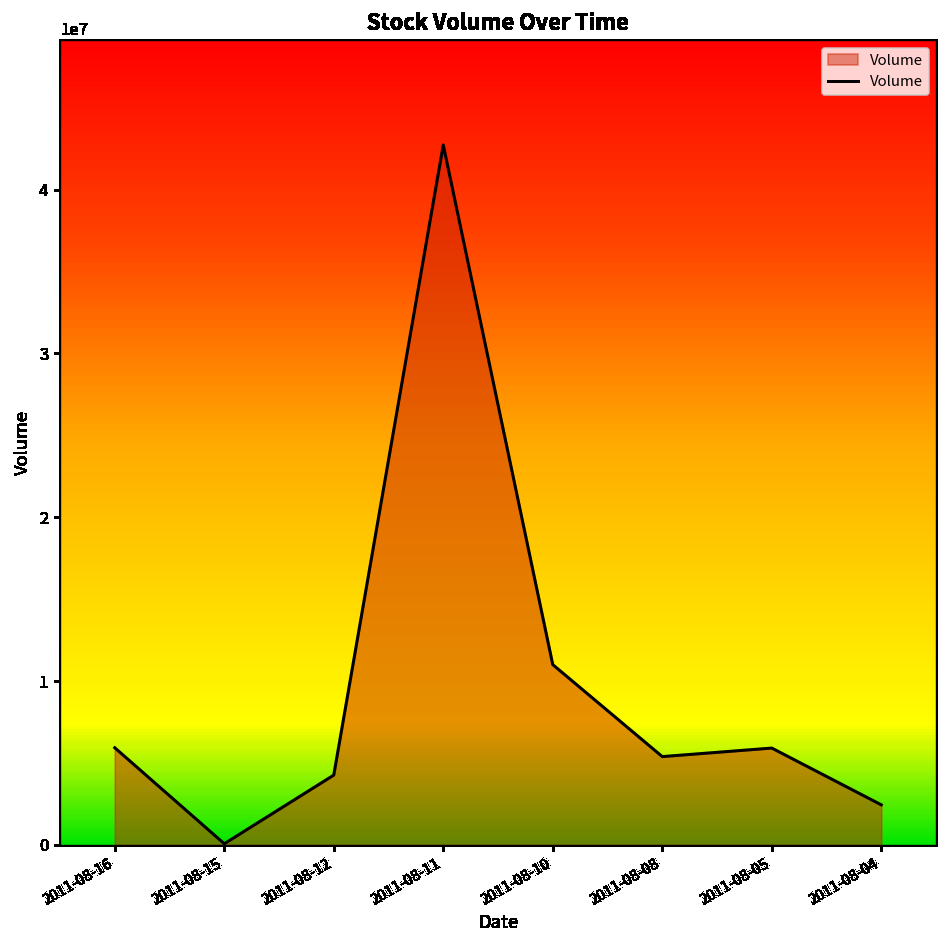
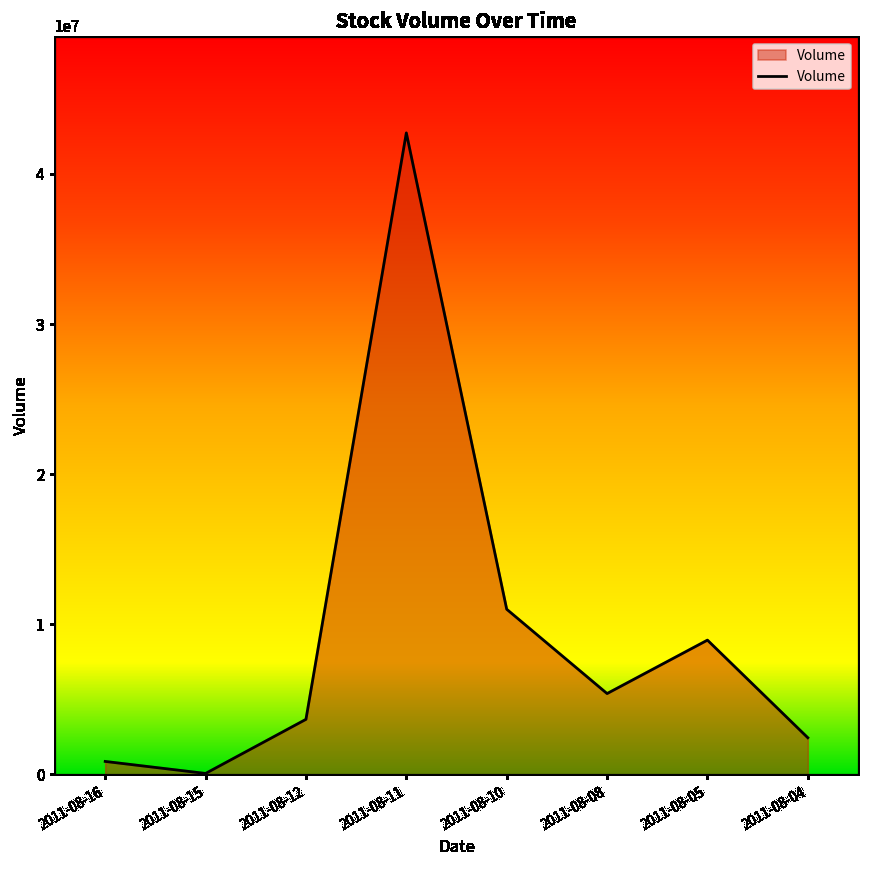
  {
-   "2011-08-16": 5900000,
+   "2011-08-16": 900000,
    "2011-08-15": 100000,
-   "2011-08-12": 4300000,
+   "2011-08-12": 3700000,
    "2011-08-11": 42700000,
    "2011-08-10": 11000000,
    "2011-08-08": 5400000,
-   "2011-08-05": 5900000,
+   "2011-08-05": 8900000,
    "2011-08-04": 2400000
  }
